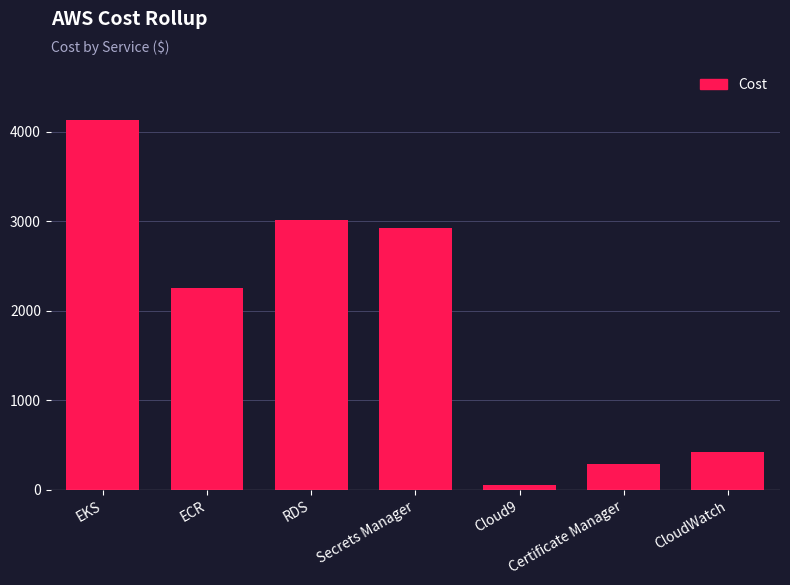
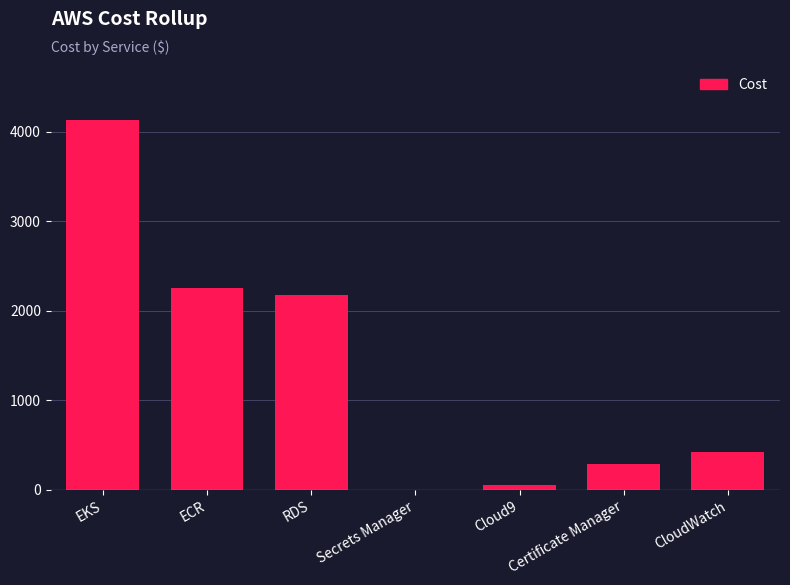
  {
    "EKS": 4100,
    "ECR": 2300,
-   "RDS": 3000,
-   "Secrets Manager": 2900,
+   "RDS": 2200,
+   "Secrets Manager": 0,
    "Cloud9": 0,
    "Certificate Manager": 300,
    "CloudWatch": 400
  }
